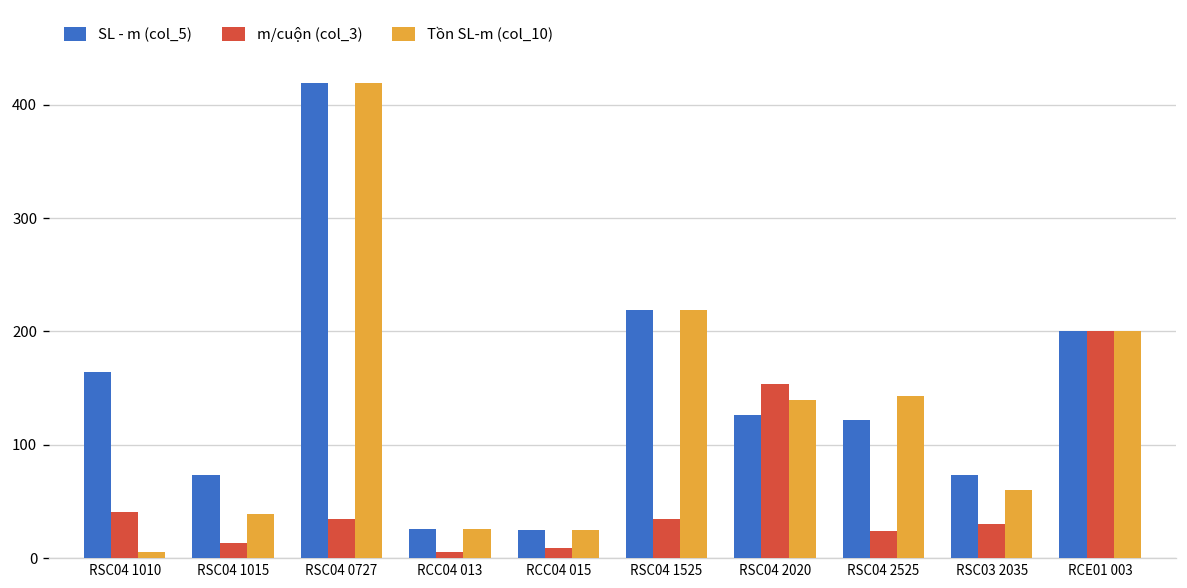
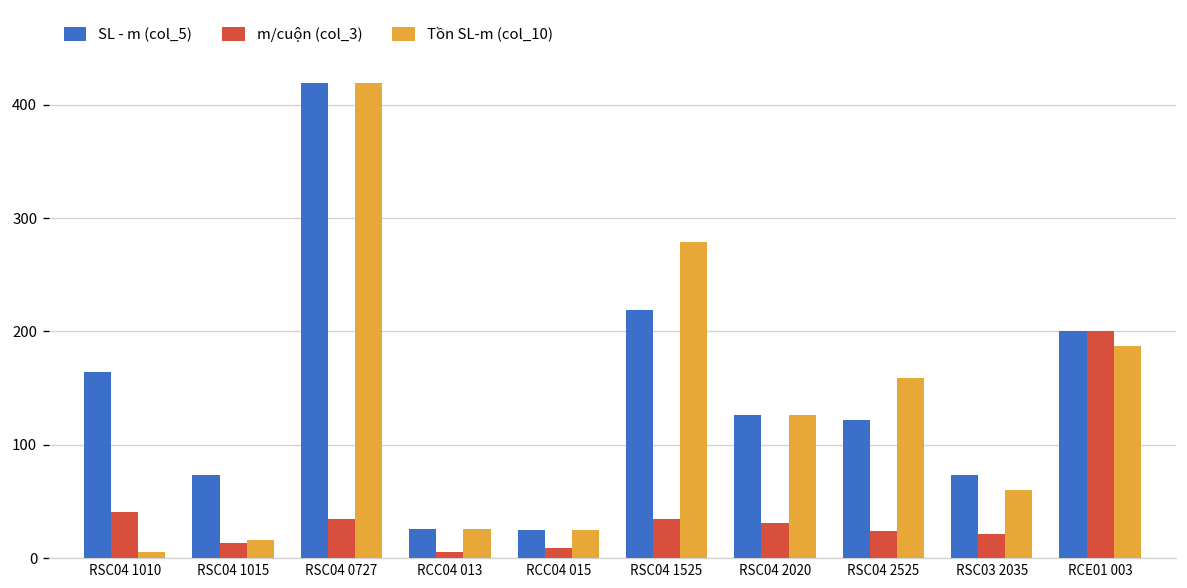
  {
    "SL - m (col_5)": {
      "RSC04 1010": 160,
      "RSC04 1015": 70,
      "RSC04 0727": 420,
      "RCC04 013": 30,
      "RCC04 015": 30,
      "RSC04 1525": 220,
      "RSC04 2020": 130,
      "RSC04 2525": 120,
      "RSC03 2035": 70,
      "RCE01 003": 200
    },
    "m/cuộn (col_3)": {
      "RSC04 1010": 40,
      "RSC04 1015": 10,
      "RSC04 0727": 30,
      "RCC04 013": 10,
      "RCC04 015": 10,
      "RSC04 1525": 30,
-     "RSC04 2020": 150,
+     "RSC04 2020": 30,
      "RSC04 2525": 20,
-     "RSC03 2035": 30,
+     "RSC03 2035": 20,
      "RCE01 003": 200
    },
    "Tồn SL-m (col_10)": {
      "RSC04 1010": 10,
-     "RSC04 1015": 40,
+     "RSC04 1015": 20,
      "RSC04 0727": 420,
      "RCC04 013": 30,
      "RCC04 015": 30,
-     "RSC04 1525": 220,
-     "RSC04 2020": 140,
-     "RSC04 2525": 140,
+     "RSC04 1525": 280,
+     "RSC04 2020": 130,
+     "RSC04 2525": 160,
      "RSC03 2035": 60,
-     "RCE01 003": 200
+     "RCE01 003": 190
    }
  }
